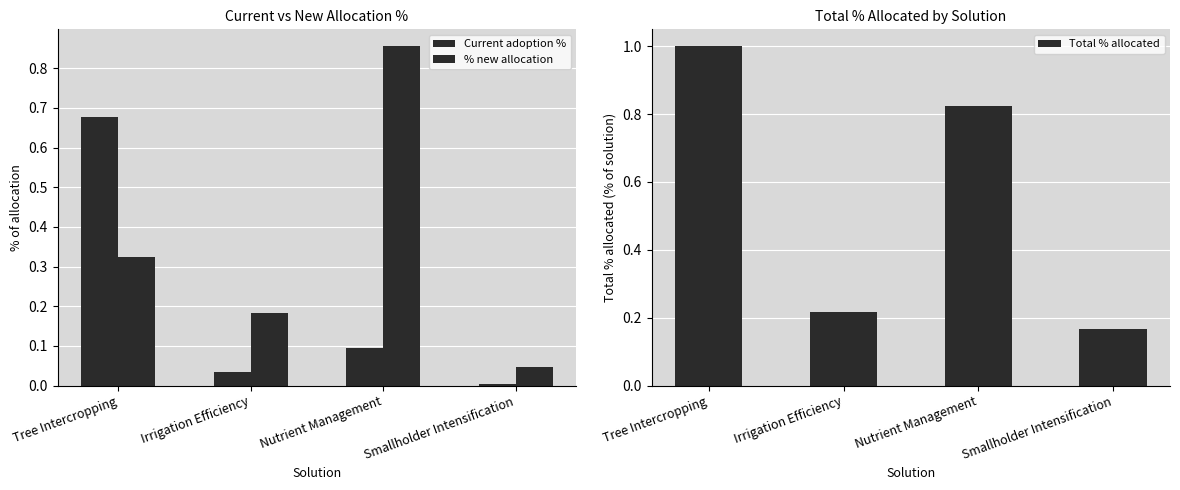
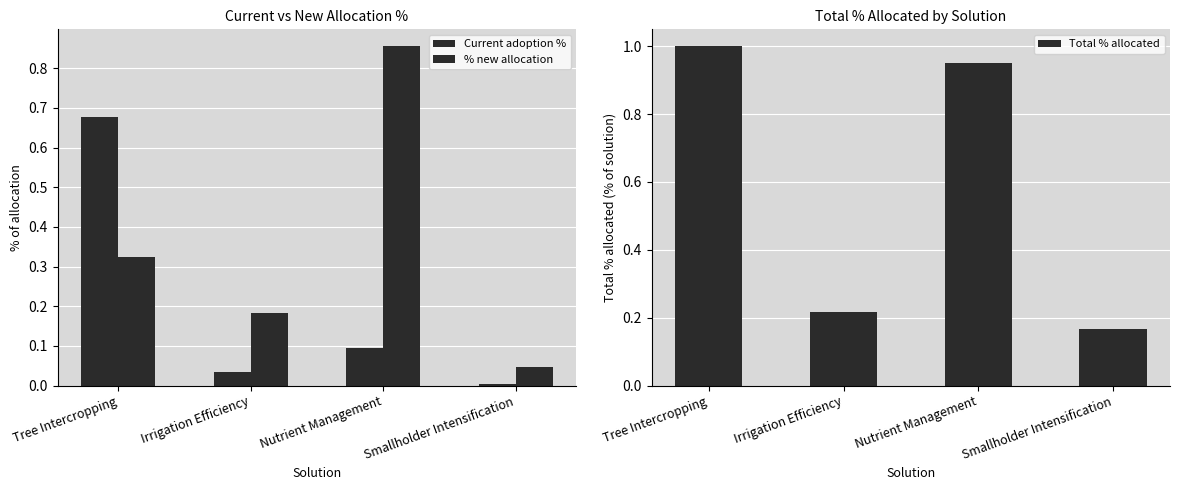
  {
    "Total % Allocated by Solution": {
      "Tree Intercropping": 1.00,
      "Irrigation Efficiency": 0.22,
-     "Nutrient Management": 0.82,
+     "Nutrient Management": 0.95,
      "Smallholder Intensification": 0.17
    }
  }
